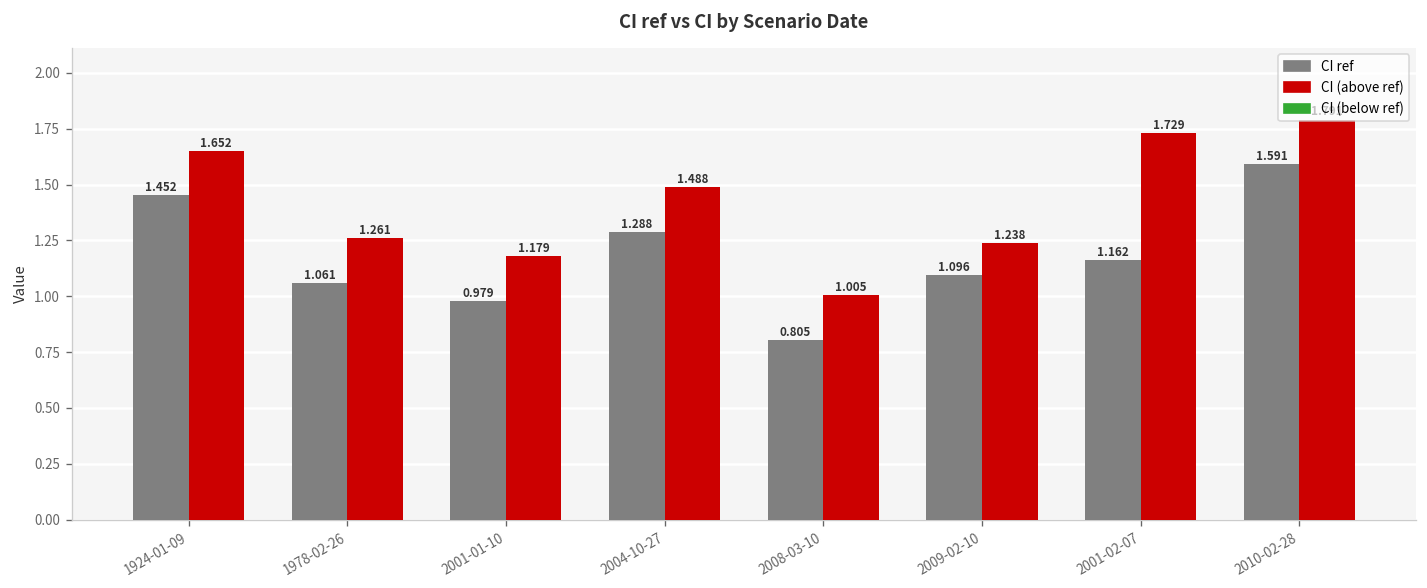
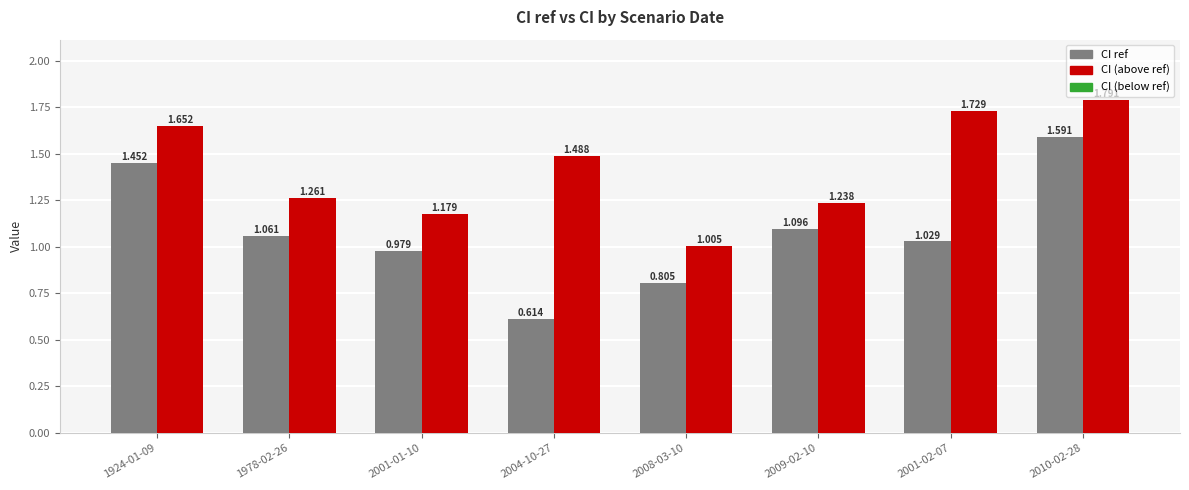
  {
    "CI ref": {
      "1924-01-09": 1.452,
      "1978-02-26": 1.061,
      "2001-01-10": 0.979,
-     "2004-10-27": 1.288,
+     "2004-10-27": 0.614,
      "2008-03-10": 0.805,
      "2009-02-10": 1.096,
-     "2001-02-07": 1.162,
+     "2001-02-07": 1.029,
      "2010-02-28": 1.591
    }
  }
